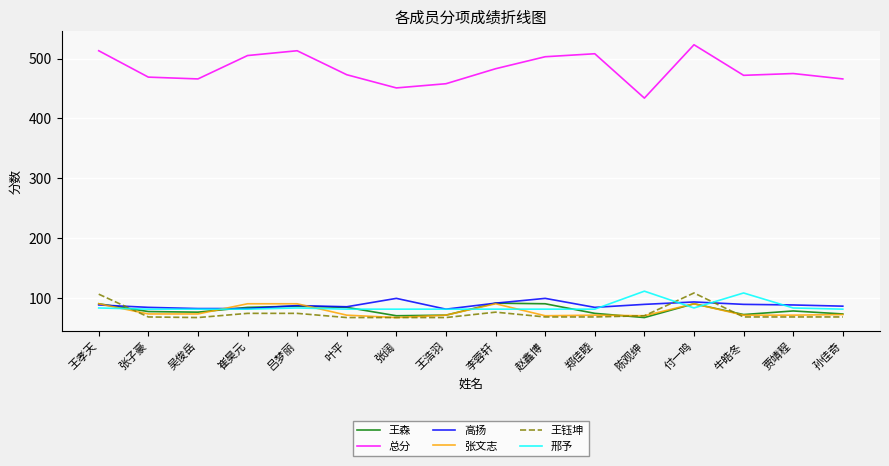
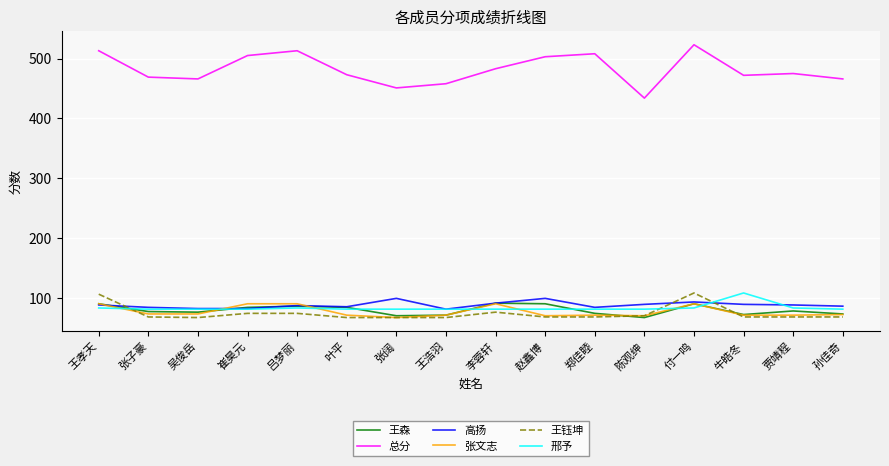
  {
    "王森": {
      "赵鑫博": 90,
      "贾靖程": 80
    },
    "总分": {
      "王孝天": 510,
      "张子豪": 470,
      "吴俊岳": 470,
      "崔昊元": 510,
      "吕梦丽": 510,
      "叶平": 470,
      "张阔": 450,
      "王浩羽": 460,
      "李蓉轩": 480,
      "赵鑫博": 500,
      "郑佳睦": 510,
      "陈观绅": 430,
      "付一鸣": 520,
      "牛皓冬": 470,
      "贾靖程": 480,
      "孙佳奇": 470
    },
    "高扬": {
      "张阔": 100,
      "赵鑫博": 100,
      "陈观绅": 90,
      "牛皓冬": 90,
      "贾靖程": 90,
      "孙佳奇": 90
    },
    "张文志": {
      "崔昊元": 90
    },
    "王钰坤": {
      "王孝天": 110,
      "张子豪": 70,
      "吴俊岳": 70,
      "崔昊元": 80,
      "吕梦丽": 80,
      "李蓉轩": 80,
      "付一鸣": 110
    },
    "邢予": {
      "王孝天": 80,
      "张阔": 80,
      "李蓉轩": 80,
      "赵鑫博": 80,
-     "陈观绅": 110,
+     "陈观绅": 80,
      "付一鸣": 80,
      "牛皓冬": 110,
      "贾靖程": 80,
      "孙佳奇": 80
    }
  }
